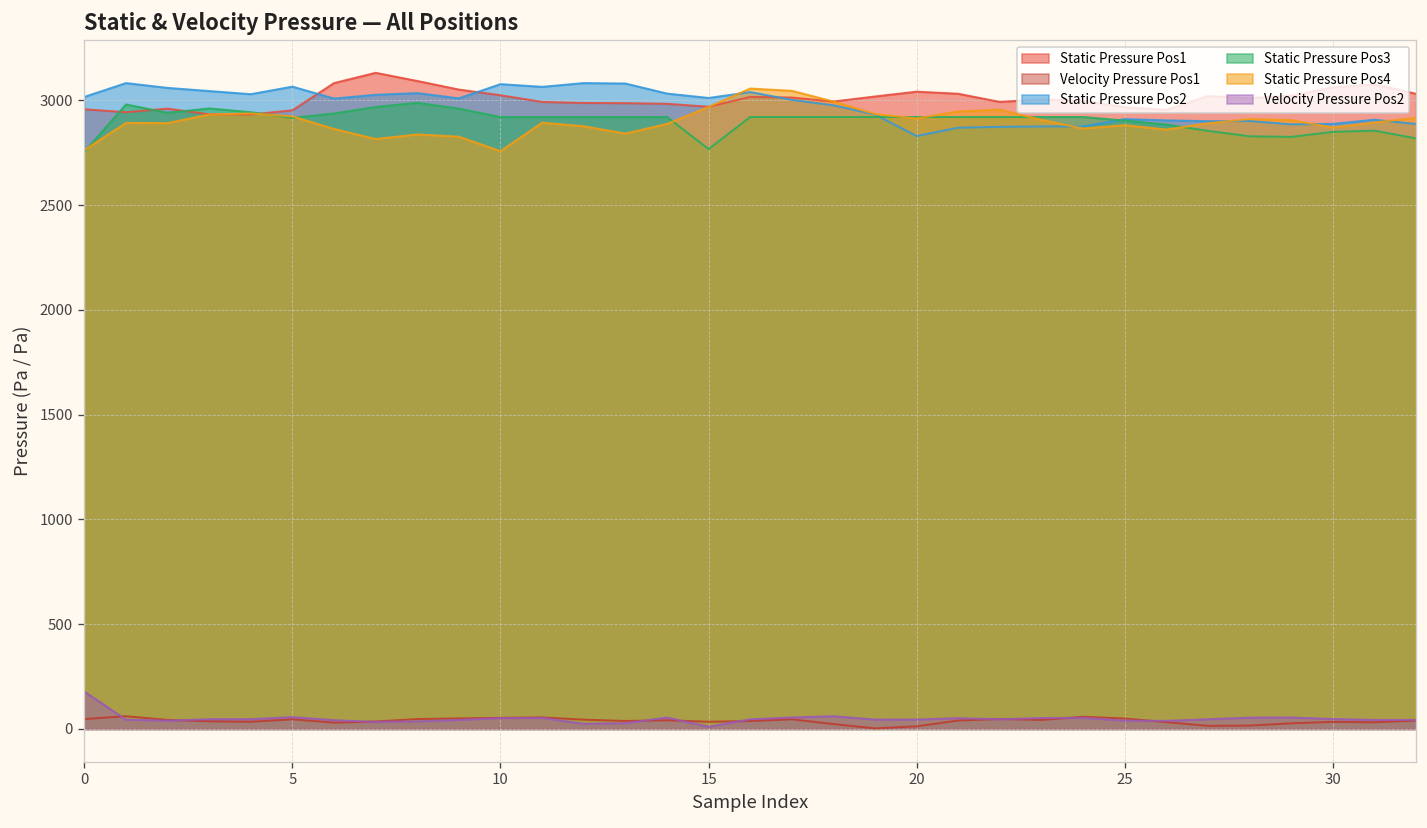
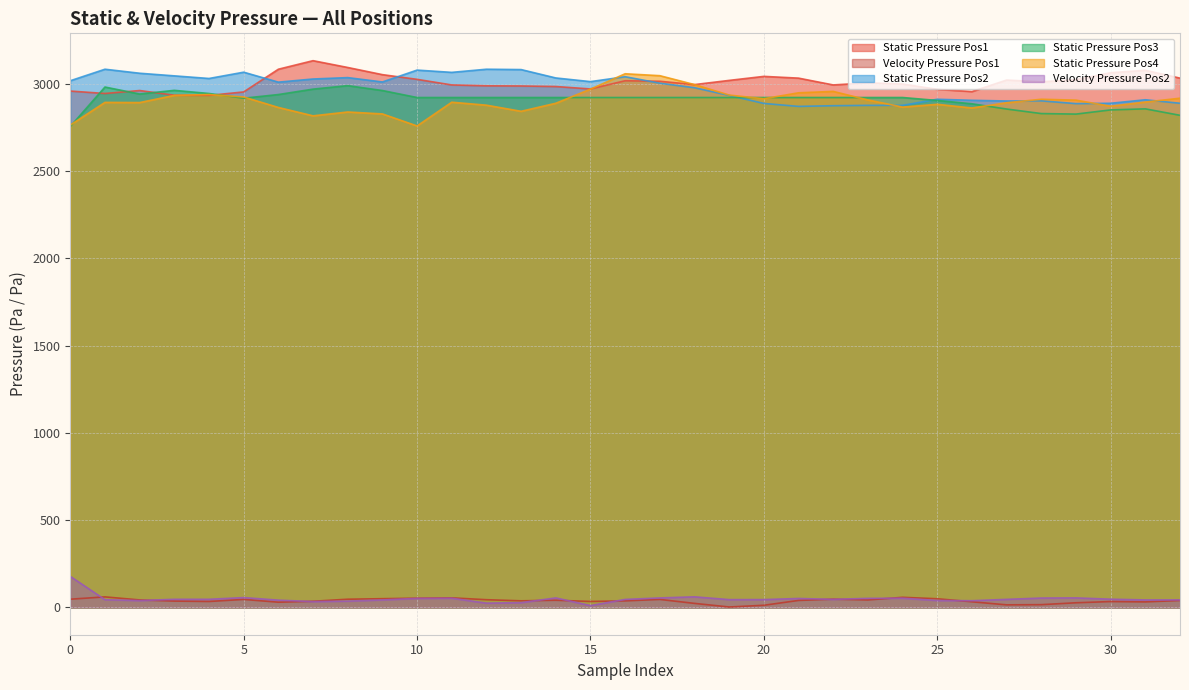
  {
    "Static Pressure Pos2": {
      "0": 3020,
      "5": 3070,
      "10": 3080,
      "15": 3010,
-     "20": 2830,
+     "20": 2890,
      "30": 2890
    },
    "Static Pressure Pos3": {
      "10": 2920,
-     "15": 2770,
+     "15": 2920,
      "30": 2850
    },
    "Static Pressure Pos4": {
      "10": 2760,
      "25": 2880,
      "30": 2870
    },
    "Velocity Pressure Pos2": {
      "0": 180,
      "15": 10,
      "20": 40
    }
  }
